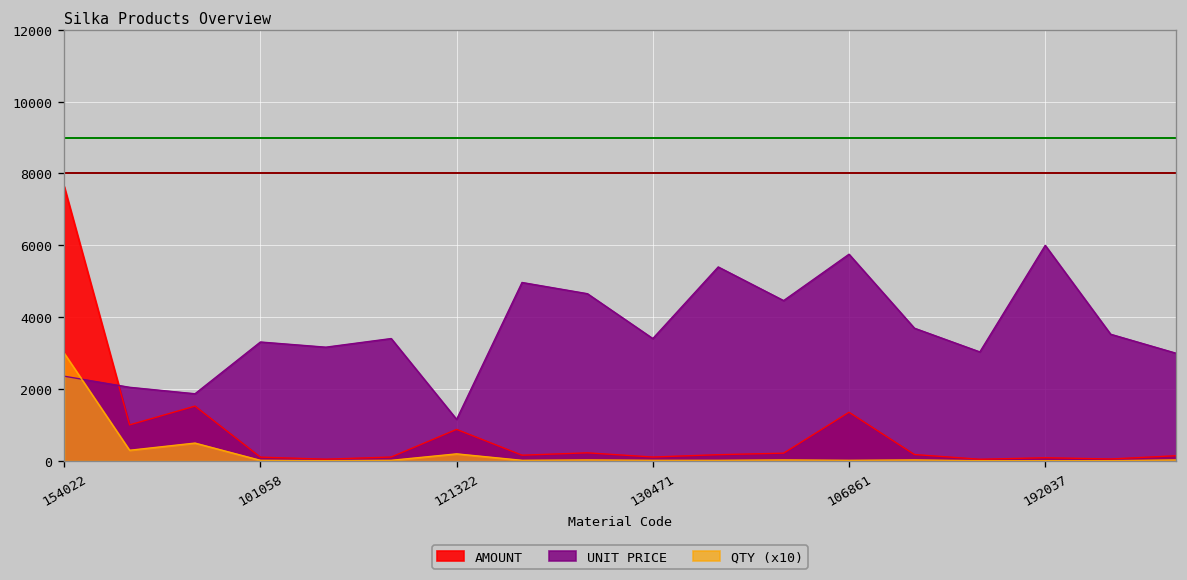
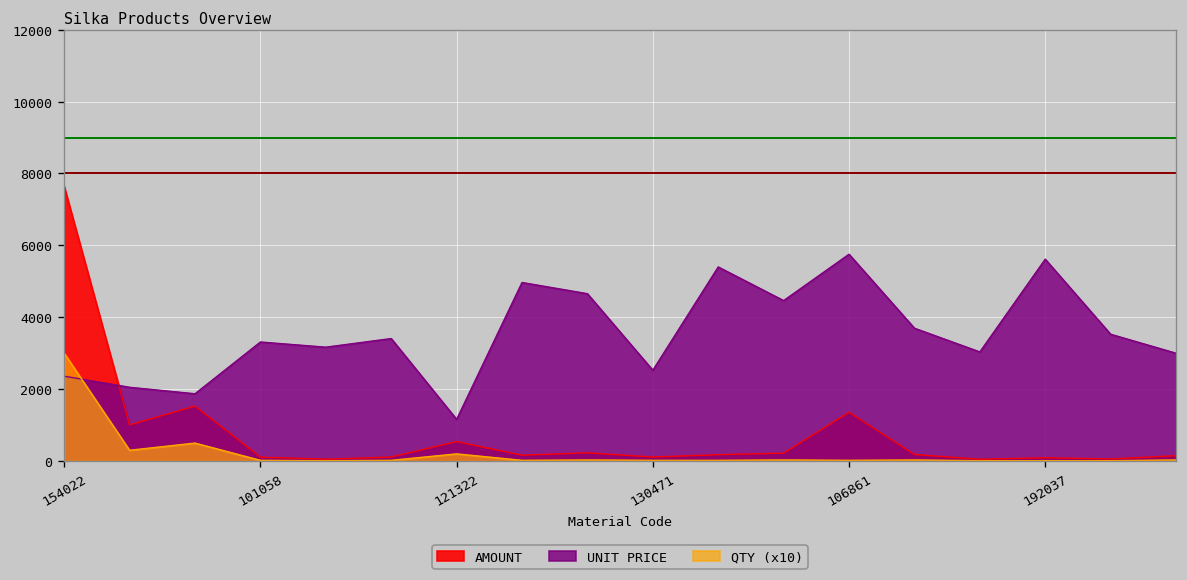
  {
    "AMOUNT": {
      "154022": 7600,
      "101058": 100,
-     "121322": 900,
+     "121322": 500,
      "130471": 100,
      "106861": 1400
    },
    "UNIT PRICE": {
      "154022": 2400,
      "101058": 3300,
      "121322": 1200,
-     "130471": 3400,
+     "130471": 2500,
      "106861": 5800,
-     "192037": 6000
+     "192037": 5600
    },
    "QTY (x10)": {
      "154022": 3000,
      "101058": 0,
      "121322": 200,
      "130471": 0,
      "106861": 0
    }
  }
